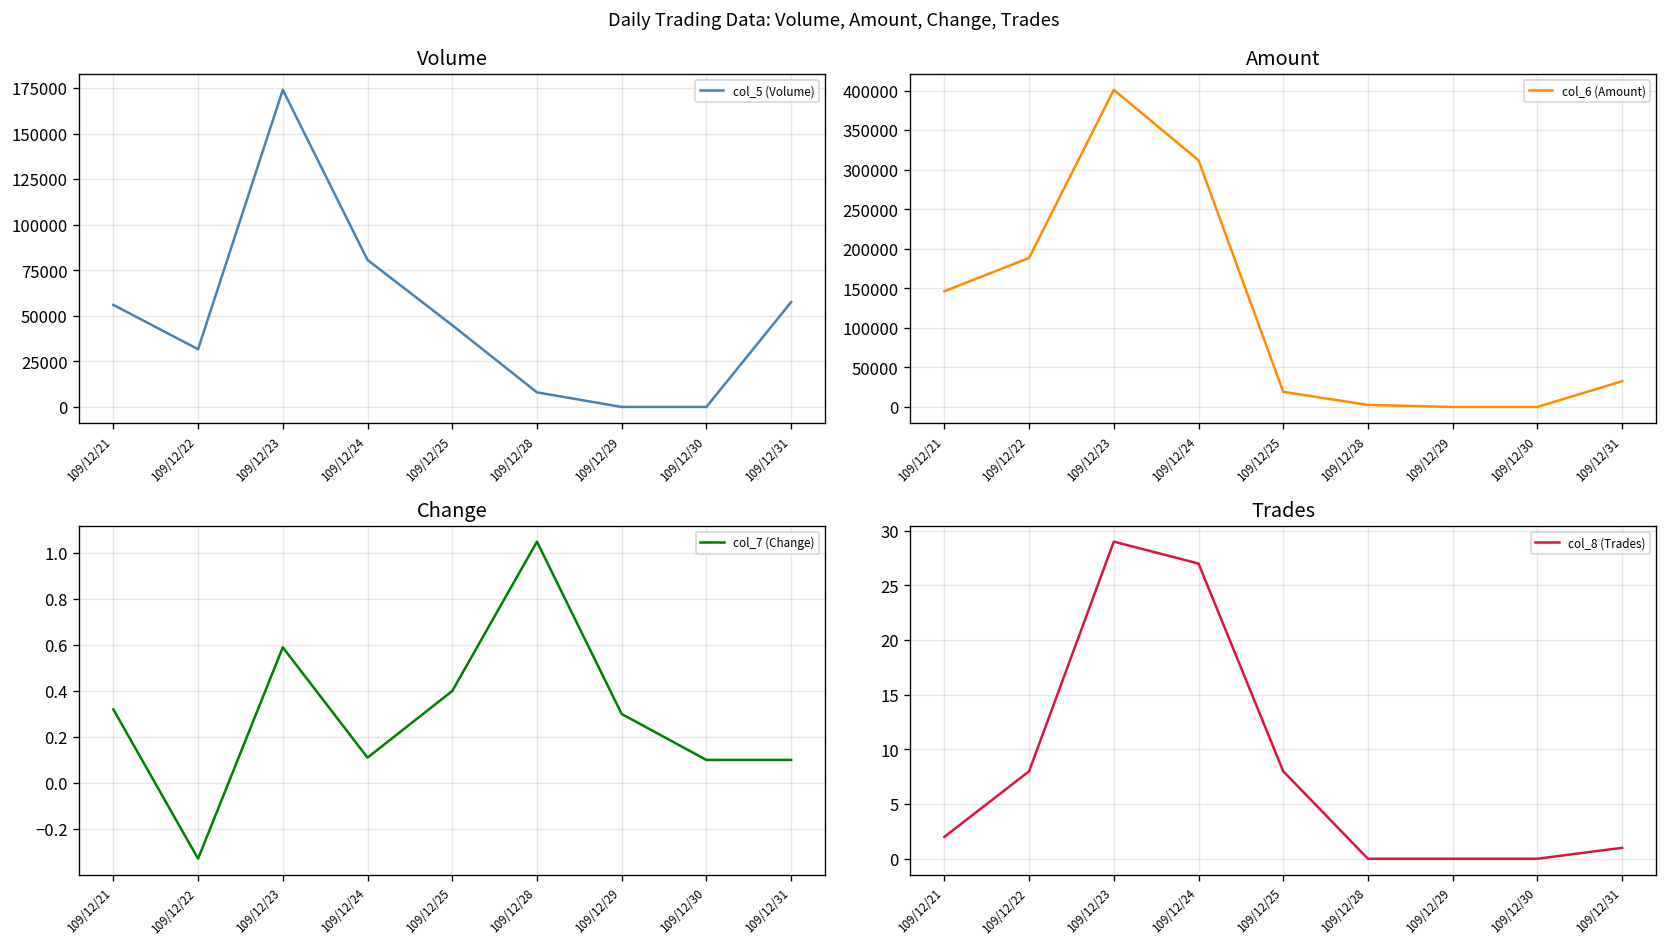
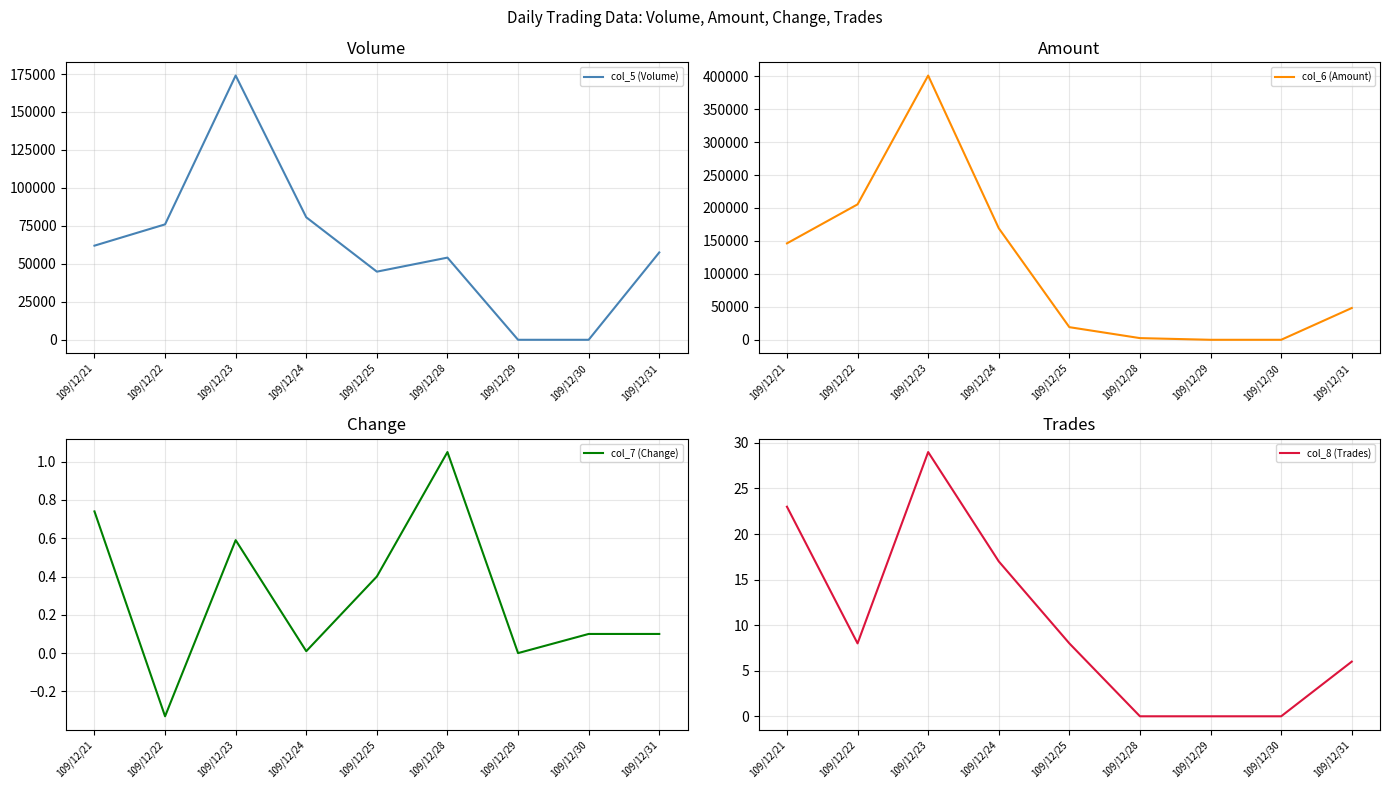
  {
    "Volume": {
-     "109/12/21": 56000,
-     "109/12/22": 32000,
+     "109/12/21": 62000,
+     "109/12/22": 76000,
      "109/12/23": 174000,
      "109/12/24": 81000,
      "109/12/25": 45000,
-     "109/12/28": 8000,
+     "109/12/28": 54000,
      "109/12/29": 0,
      "109/12/30": 0,
      "109/12/31": 58000
    },
    "Amount": {
      "109/12/21": 150000,
-     "109/12/22": 190000,
+     "109/12/22": 210000,
      "109/12/23": 400000,
-     "109/12/24": 310000,
+     "109/12/24": 170000,
      "109/12/25": 20000,
      "109/12/28": 0,
      "109/12/29": 0,
      "109/12/30": 0,
-     "109/12/31": 30000
+     "109/12/31": 50000
    },
    "Change": {
-     "109/12/21": 0.32,
+     "109/12/21": 0.74,
      "109/12/22": -0.33,
      "109/12/23": 0.59,
-     "109/12/24": 0.11,
+     "109/12/24": 0.01,
      "109/12/25": 0.40,
      "109/12/28": 1.05,
-     "109/12/29": 0.3,
+     "109/12/29": 0.0,
      "109/12/30": 0.10,
      "109/12/31": 0.10
    },
    "Trades": {
-     "109/12/21": 2,
+     "109/12/21": 23,
      "109/12/22": 8,
      "109/12/23": 29,
-     "109/12/24": 27,
+     "109/12/24": 17,
      "109/12/25": 8,
      "109/12/28": 0,
      "109/12/29": 0,
      "109/12/30": 0,
-     "109/12/31": 1
+     "109/12/31": 6
    }
  }
